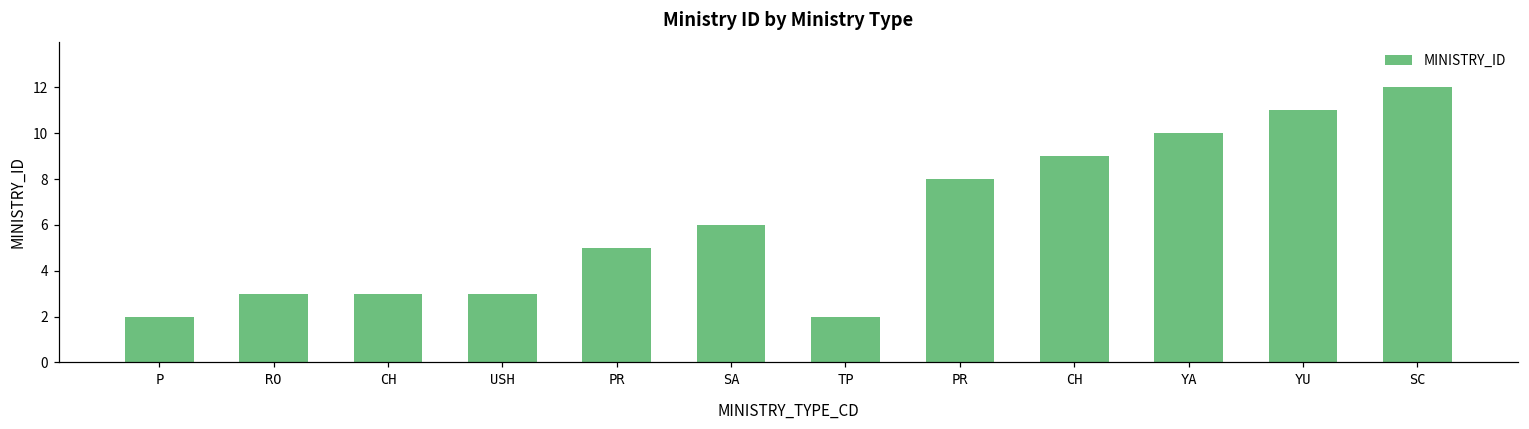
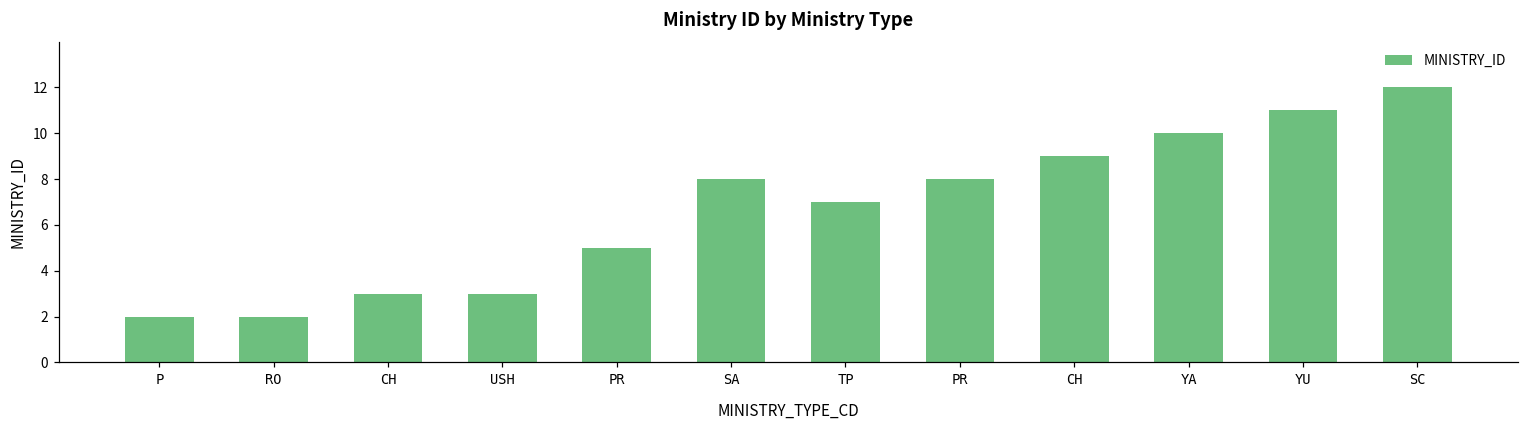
  {
    "P": 2,
-   "RO": 3,
+   "RO": 2,
    "USH": 3,
-   "SA": 6,
-   "TP": 2,
+   "SA": 8,
+   "TP": 7,
    "YA": 10,
    "YU": 11,
    "SC": 12
  }
